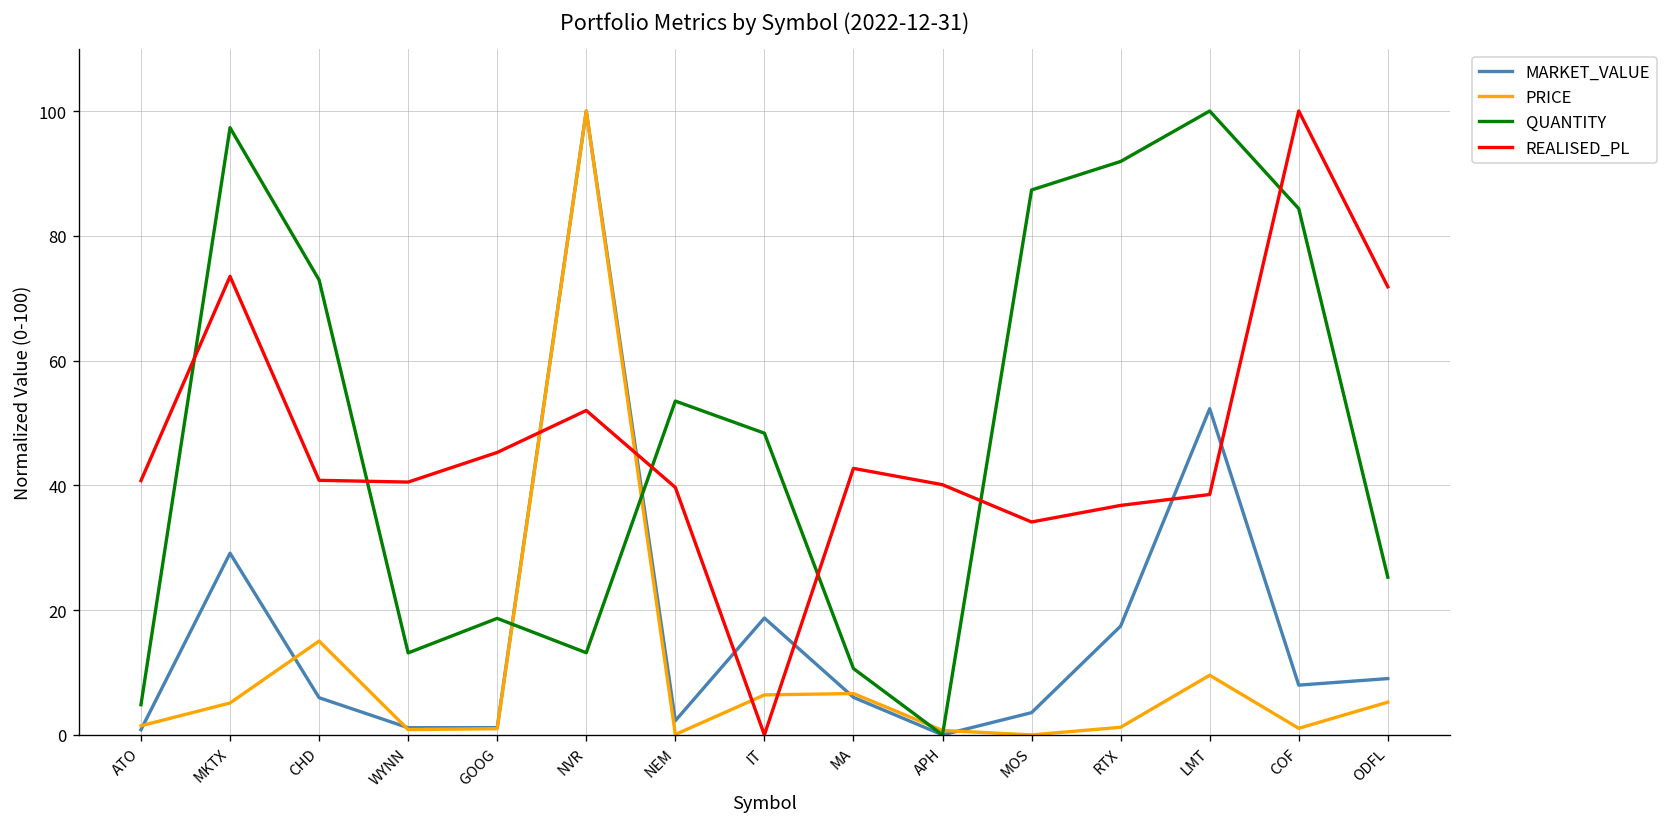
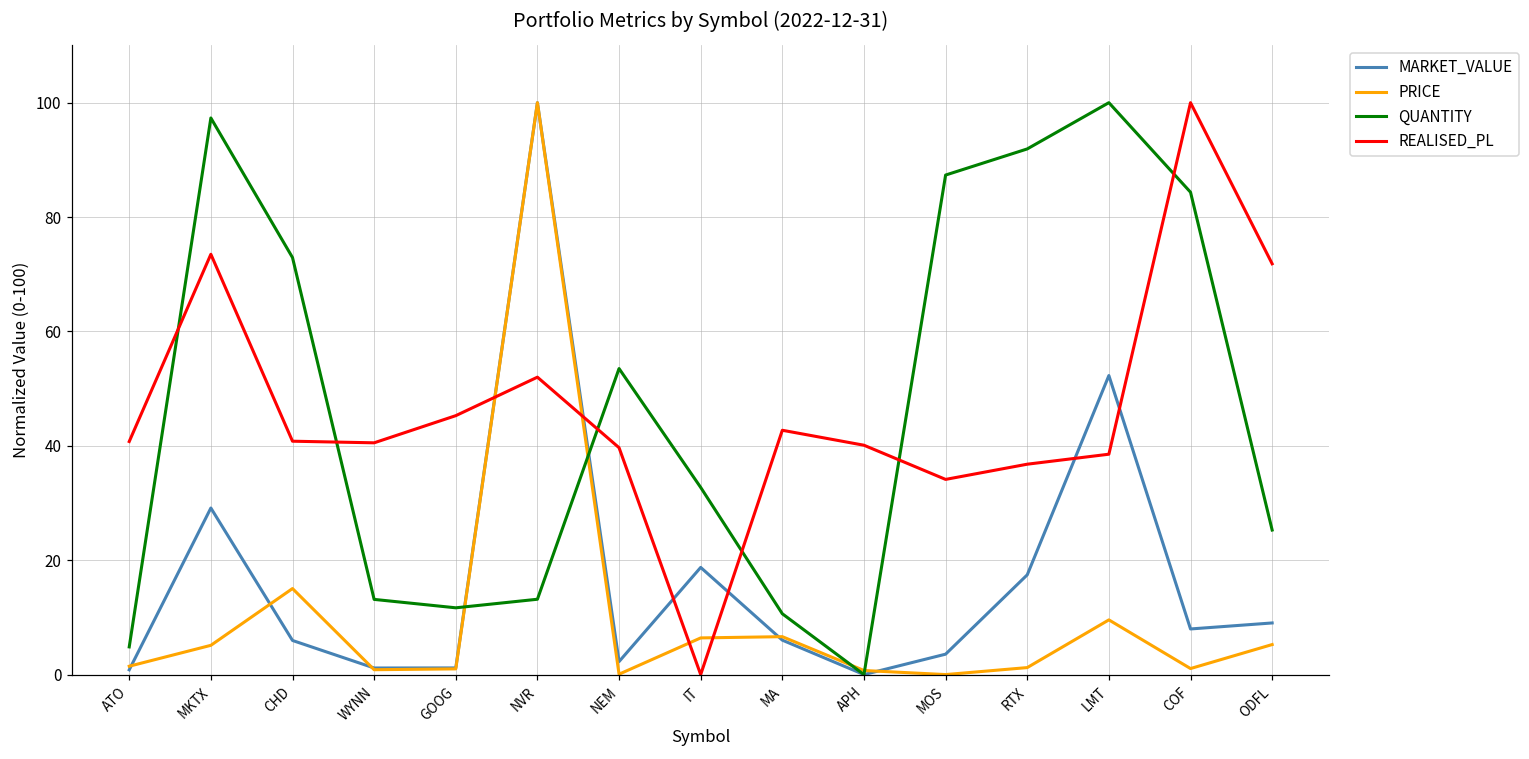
  {
    "MARKET_VALUE": {
      "ATO": 1,
      "MKTX": 29,
      "CHD": 6,
      "NEM": 2,
      "IT": 19,
      "MA": 6,
      "MOS": 4,
      "RTX": 17,
      "LMT": 52,
      "COF": 8,
      "ODFL": 9
    },
    "PRICE": {
      "ATO": 1,
      "MKTX": 5,
      "CHD": 15,
      "NEM": 0,
      "IT": 6,
      "MA": 7,
      "APH": 1,
      "MOS": 0,
      "RTX": 1,
      "LMT": 10,
      "COF": 1,
      "ODFL": 5
    },
    "QUANTITY": {
      "ATO": 5,
      "MKTX": 97,
      "CHD": 73,
      "WYNN": 13,
-     "GOOG": 19,
+     "GOOG": 12,
      "NVR": 13,
      "NEM": 54,
-     "IT": 48,
+     "IT": 33,
      "MA": 11,
      "MOS": 87,
      "RTX": 92,
      "LMT": 100,
      "COF": 84,
      "ODFL": 25
    },
    "REALISED_PL": {
      "ATO": 41,
      "MKTX": 73,
      "CHD": 41,
      "WYNN": 41,
      "GOOG": 45,
      "NVR": 52,
      "NEM": 40,
      "IT": 0,
      "MA": 43,
      "APH": 40,
      "MOS": 34,
      "RTX": 37,
      "LMT": 39,
      "COF": 100,
      "ODFL": 72
    }
  }
